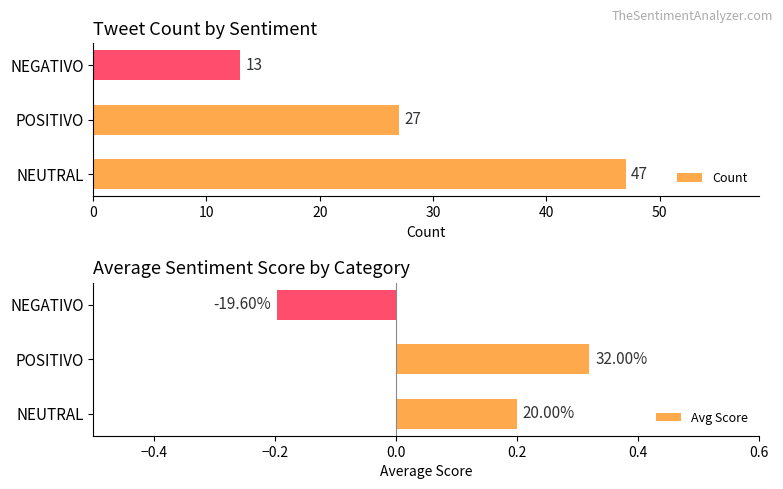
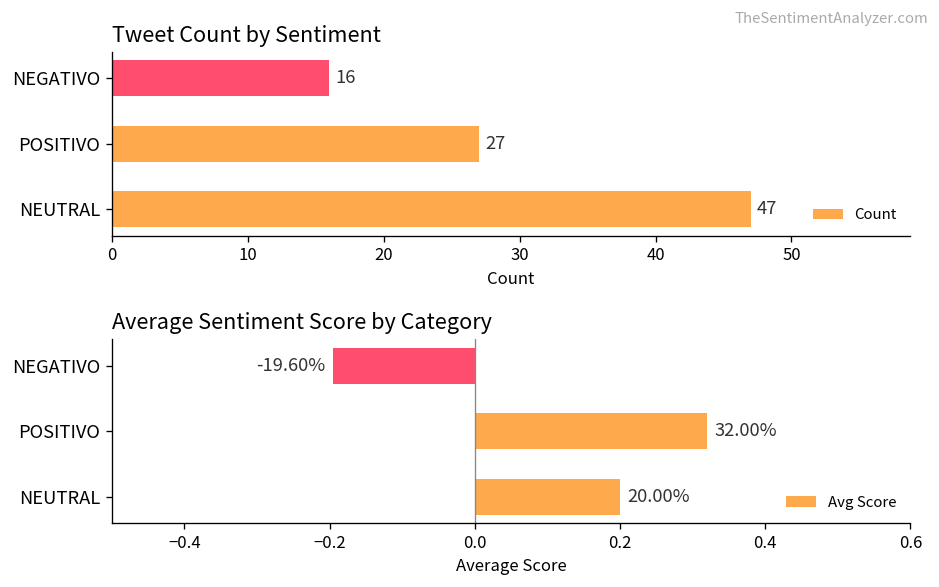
  {
    "Tweet Count by Sentiment": {
-     "NEGATIVO": "13",
+     "NEGATIVO": "16",
      "POSITIVO": "27",
      "NEUTRAL": "47"
    },
    "Average Sentiment Score by Category": {
      "NEGATIVO": "-19.60%",
      "POSITIVO": "32.00%",
      "NEUTRAL": "20.00%"
    }
  }
